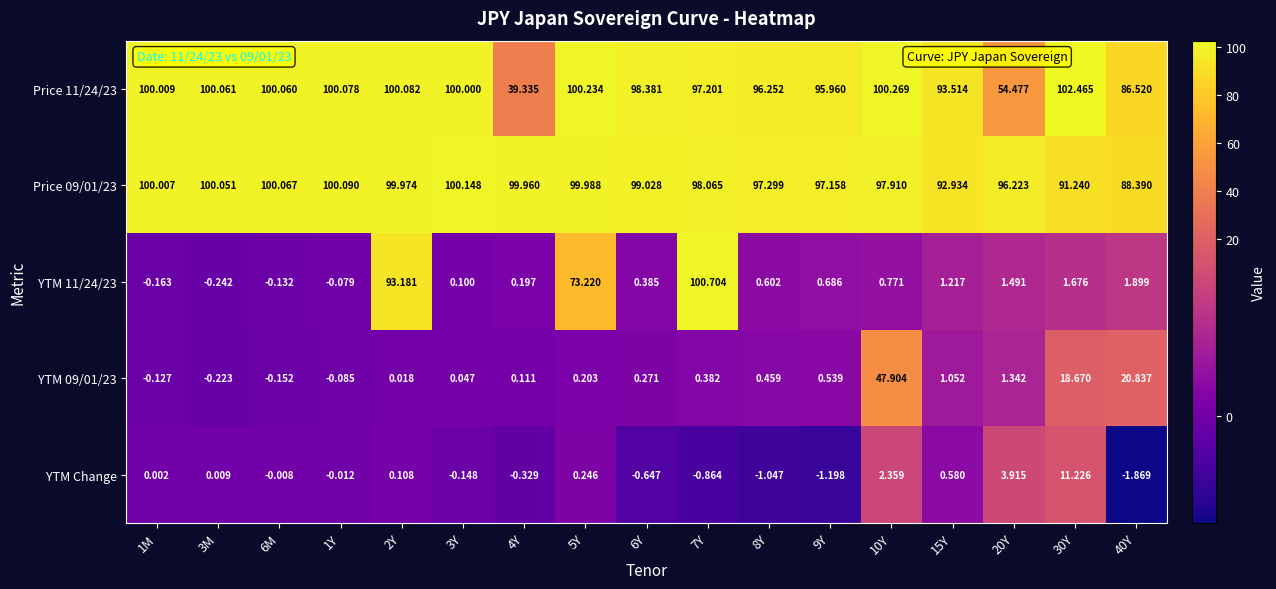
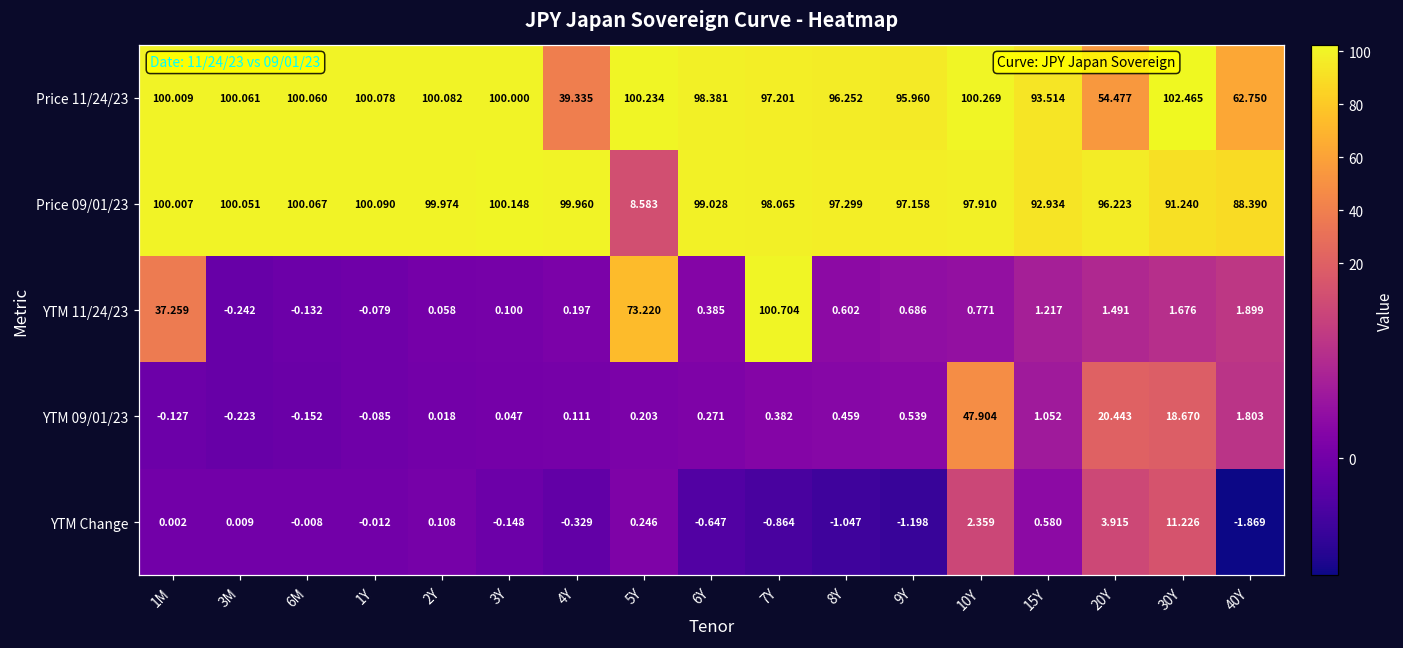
  {
    "Price 11/24/23": {
      "1M": 100.009,
      "3M": 100.061,
      "6M": 100.060,
      "1Y": 100.078,
      "2Y": 100.082,
      "3Y": 100.000,
      "4Y": 39.335,
      "5Y": 100.234,
      "6Y": 98.381,
      "7Y": 97.201,
      "8Y": 96.252,
      "9Y": 95.960,
      "10Y": 100.269,
      "15Y": 93.514,
      "20Y": 54.477,
      "30Y": 102.465,
-     "40Y": 86.520
+     "40Y": 62.750
    },
    "Price 09/01/23": {
      "1M": 100.007,
      "3M": 100.051,
      "6M": 100.067,
      "1Y": 100.090,
      "2Y": 99.974,
      "3Y": 100.148,
      "4Y": 99.960,
-     "5Y": 99.988,
+     "5Y": 8.583,
      "6Y": 99.028,
      "7Y": 98.065,
      "8Y": 97.299,
      "9Y": 97.158,
      "10Y": 97.910,
      "15Y": 92.934,
      "20Y": 96.223,
      "30Y": 91.240,
      "40Y": 88.390
    },
    "YTM 11/24/23": {
-     "1M": -0.163,
+     "1M": 37.259,
      "3M": -0.242,
      "6M": -0.132,
      "1Y": -0.079,
-     "2Y": 93.181,
+     "2Y": 0.058,
      "3Y": 0.100,
      "4Y": 0.197,
      "5Y": 73.220,
      "6Y": 0.385,
      "7Y": 100.704,
      "8Y": 0.602,
      "9Y": 0.686,
      "10Y": 0.771,
      "15Y": 1.217,
      "20Y": 1.491,
      "30Y": 1.676,
      "40Y": 1.899
    },
    "YTM 09/01/23": {
      "1M": -0.127,
      "3M": -0.223,
      "6M": -0.152,
      "1Y": -0.085,
      "2Y": 0.018,
      "3Y": 0.047,
      "4Y": 0.111,
      "5Y": 0.203,
      "6Y": 0.271,
      "7Y": 0.382,
      "8Y": 0.459,
      "9Y": 0.539,
      "10Y": 47.904,
      "15Y": 1.052,
-     "20Y": 1.342,
+     "20Y": 20.443,
      "30Y": 18.670,
-     "40Y": 20.837
+     "40Y": 1.803
    },
    "YTM Change": {
      "1M": 0.002,
      "3M": 0.009,
      "6M": -0.008,
      "1Y": -0.012,
      "2Y": 0.108,
      "3Y": -0.148,
      "4Y": -0.329,
      "5Y": 0.246,
      "6Y": -0.647,
      "7Y": -0.864,
      "8Y": -1.047,
      "9Y": -1.198,
      "10Y": 2.359,
      "15Y": 0.580,
      "20Y": 3.915,
      "30Y": 11.226,
      "40Y": -1.869
    }
  }
